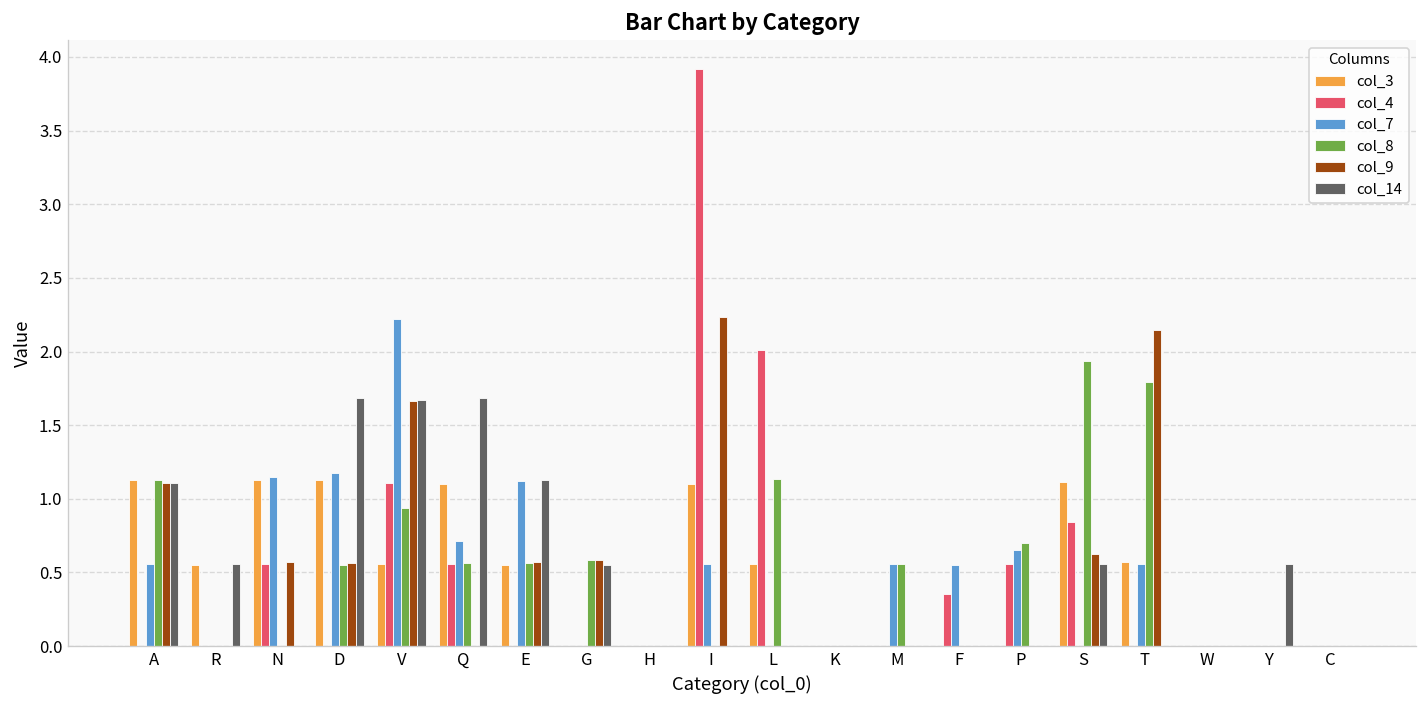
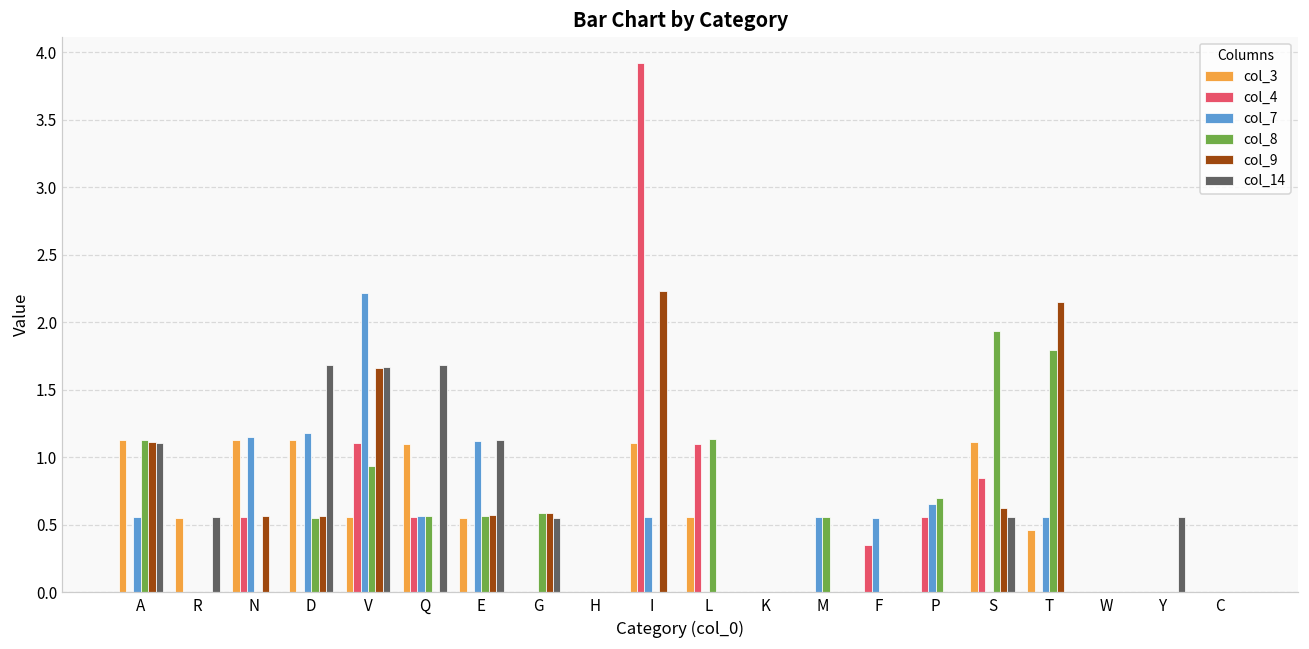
  {
    "col_3": {
      "A": 1.12,
      "R": 0.55,
      "N": 1.13,
      "D": 1.12,
      "V": 0.56,
      "Q": 1.10,
      "E": 0.55,
      "G": 0.00,
      "H": 0.00,
      "I": 1.10,
      "L": 0.56,
      "K": 0.00,
      "M": 0.00,
      "F": 0.00,
      "P": 0.00,
      "S": 1.11,
-     "T": 0.57,
+     "T": 0.46,
      "W": 0.00,
      "Y": 0.00,
      "C": 0.00
    },
    "col_4": {
      "A": 0.00,
      "R": 0.00,
      "N": 0.56,
      "D": 0.00,
      "V": 1.11,
      "Q": 0.56,
      "E": 0.00,
      "G": 0.00,
      "H": 0.00,
      "I": 3.92,
-     "L": 2.01,
+     "L": 1.10,
      "K": 0.00,
      "M": 0.00,
      "F": 0.35,
      "P": 0.56,
      "S": 0.84,
      "T": 0.00,
      "W": 0.00,
      "Y": 0.00,
      "C": 0.00
    },
    "col_7": {
      "A": 0.56,
      "R": 0.00,
      "N": 1.15,
      "D": 1.18,
      "V": 2.22,
-     "Q": 0.72,
+     "Q": 0.57,
      "E": 1.12,
      "G": 0.00,
      "H": 0.00,
      "I": 0.56,
      "L": 0.00,
      "K": 0.00,
      "M": 0.56,
      "F": 0.55,
      "P": 0.65,
      "S": 0.00,
      "T": 0.56,
      "W": 0.00,
      "Y": 0.00,
      "C": 0.00
    },
    "col_8": {
      "A": 1.13,
      "R": 0.00,
      "N": 0.00,
      "D": 0.55,
      "V": 0.94,
      "Q": 0.57,
      "E": 0.56,
      "G": 0.58,
      "H": 0.00,
      "I": 0.00,
      "L": 1.13,
      "K": 0.00,
      "M": 0.56,
      "F": 0.00,
      "P": 0.70,
      "S": 1.94,
      "T": 1.79,
      "W": 0.00,
      "Y": 0.00,
      "C": 0.00
    },
    "col_9": {
      "A": 1.11,
      "R": 0.00,
      "N": 0.57,
      "D": 0.57,
      "V": 1.66,
      "Q": 0.00,
      "E": 0.57,
      "G": 0.59,
      "H": 0.00,
      "I": 2.23,
      "L": 0.00,
      "K": 0.00,
      "M": 0.00,
      "F": 0.00,
      "P": 0.00,
      "S": 0.62,
      "T": 2.15,
      "W": 0.00,
      "Y": 0.00,
      "C": 0.00
    },
    "col_14": {
      "A": 1.10,
      "R": 0.56,
      "N": 0.00,
      "D": 1.68,
      "V": 1.67,
      "Q": 1.68,
      "E": 1.13,
      "G": 0.55,
      "H": 0.00,
      "I": 0.00,
      "L": 0.00,
      "K": 0.00,
      "M": 0.00,
      "F": 0.00,
      "P": 0.00,
      "S": 0.56,
      "T": 0.00,
      "W": 0.00,
      "Y": 0.55,
      "C": 0.00
    }
  }
